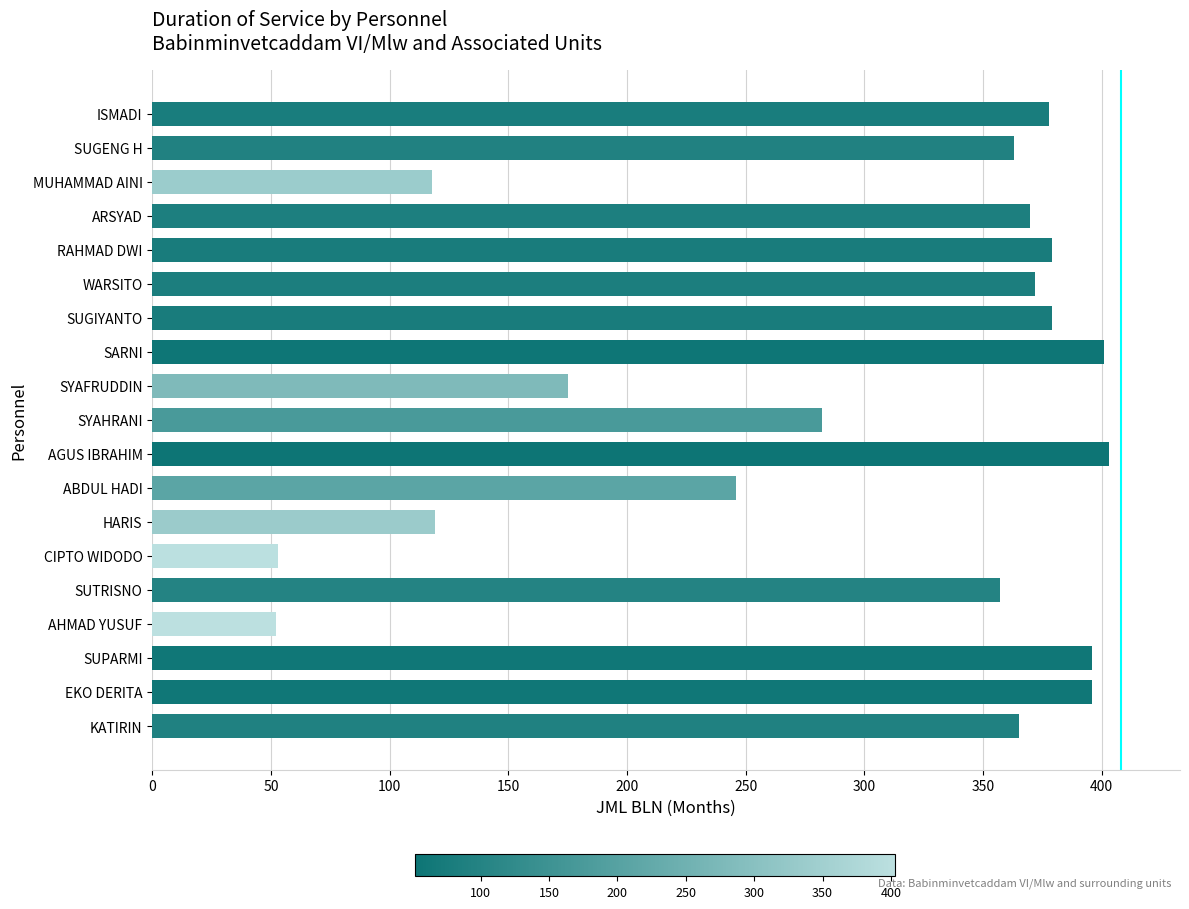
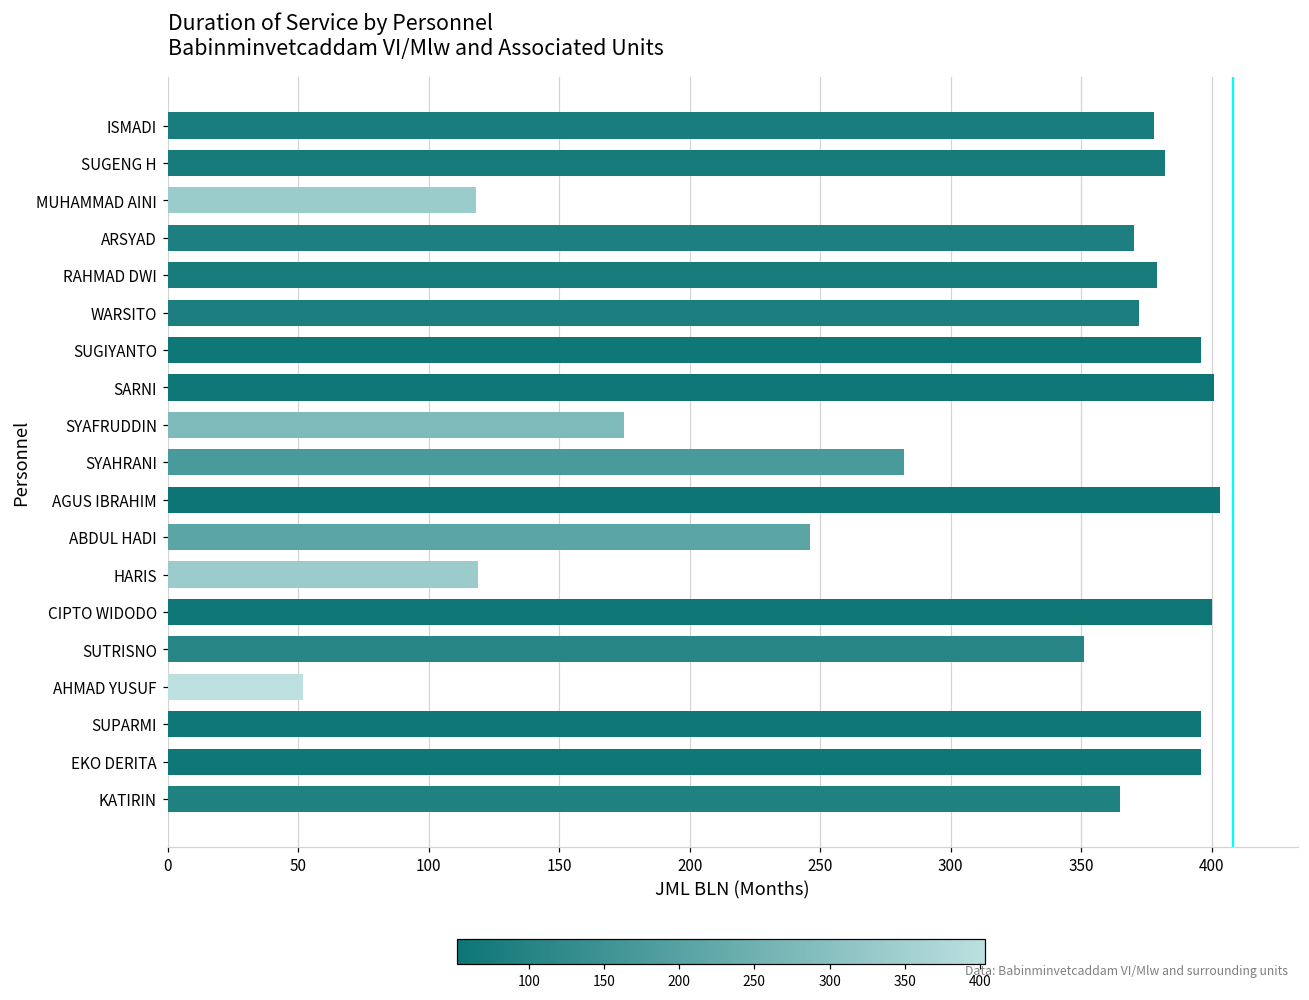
  {
    "ISMADI": 378,
-   "SUGENG H": 363,
+   "SUGENG H": 382,
    "MUHAMMAD AINI": 118,
    "ARSYAD": 370,
    "RAHMAD DWI": 379,
    "WARSITO": 372,
-   "SUGIYANTO": 379,
+   "SUGIYANTO": 396,
    "SARNI": 401,
    "SYAFRUDDIN": 175,
    "SYAHRANI": 282,
    "AGUS IBRAHIM": 403,
    "ABDUL HADI": 246,
    "HARIS": 119,
-   "CIPTO WIDODO": 53,
-   "SUTRISNO": 357,
+   "CIPTO WIDODO": 400,
+   "SUTRISNO": 351,
    "AHMAD YUSUF": 52,
    "SUPARMI": 396,
    "EKO DERITA": 396,
    "KATIRIN": 365
  }
